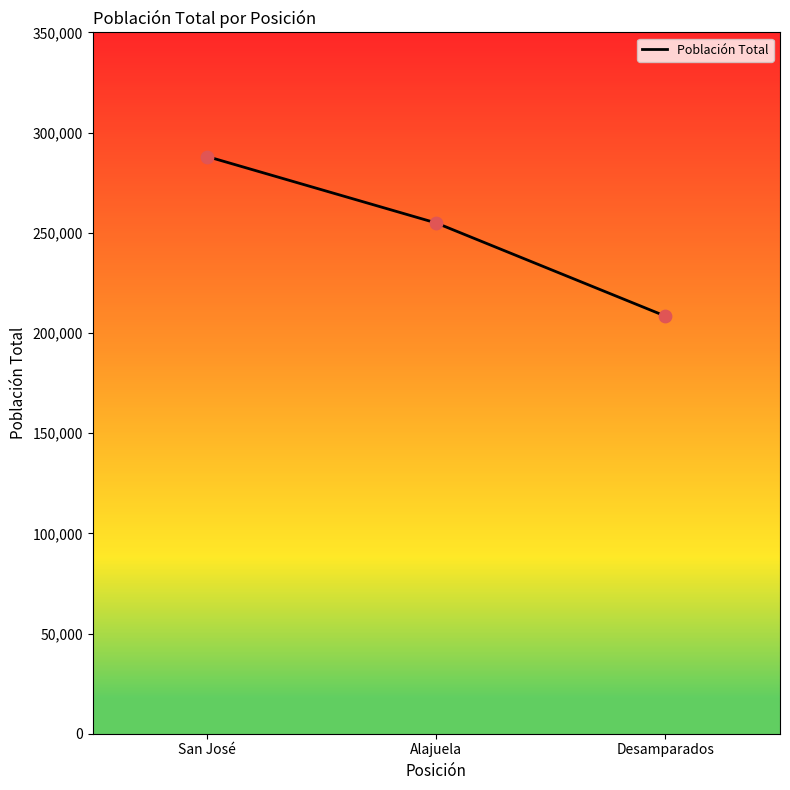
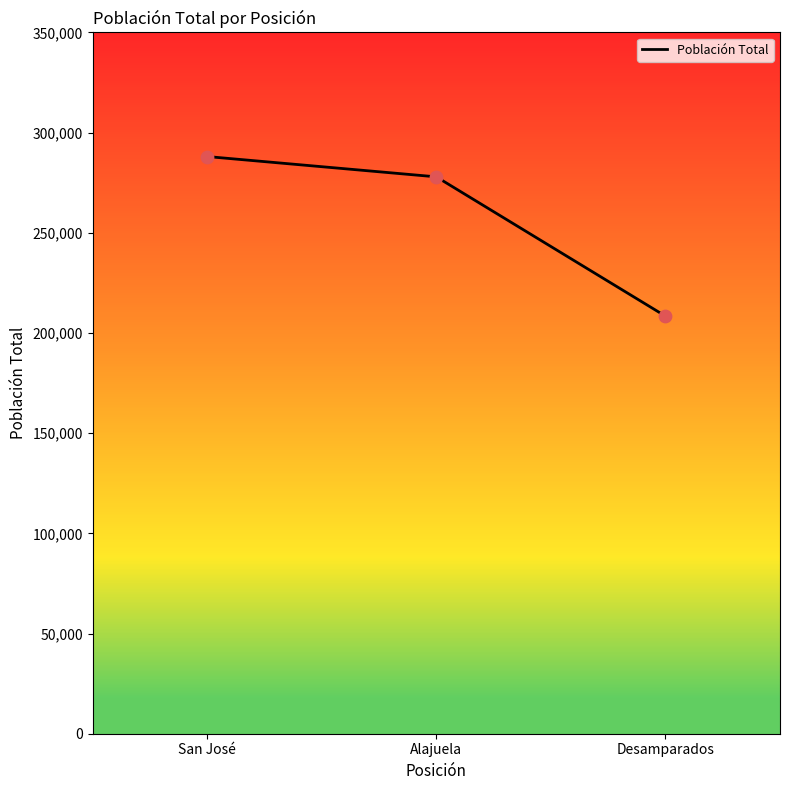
  {
    "San José": "288,000",
-   "Alajuela": "255,000",
+   "Alajuela": "278,000",
    "Desamparados": "208,000"
  }
